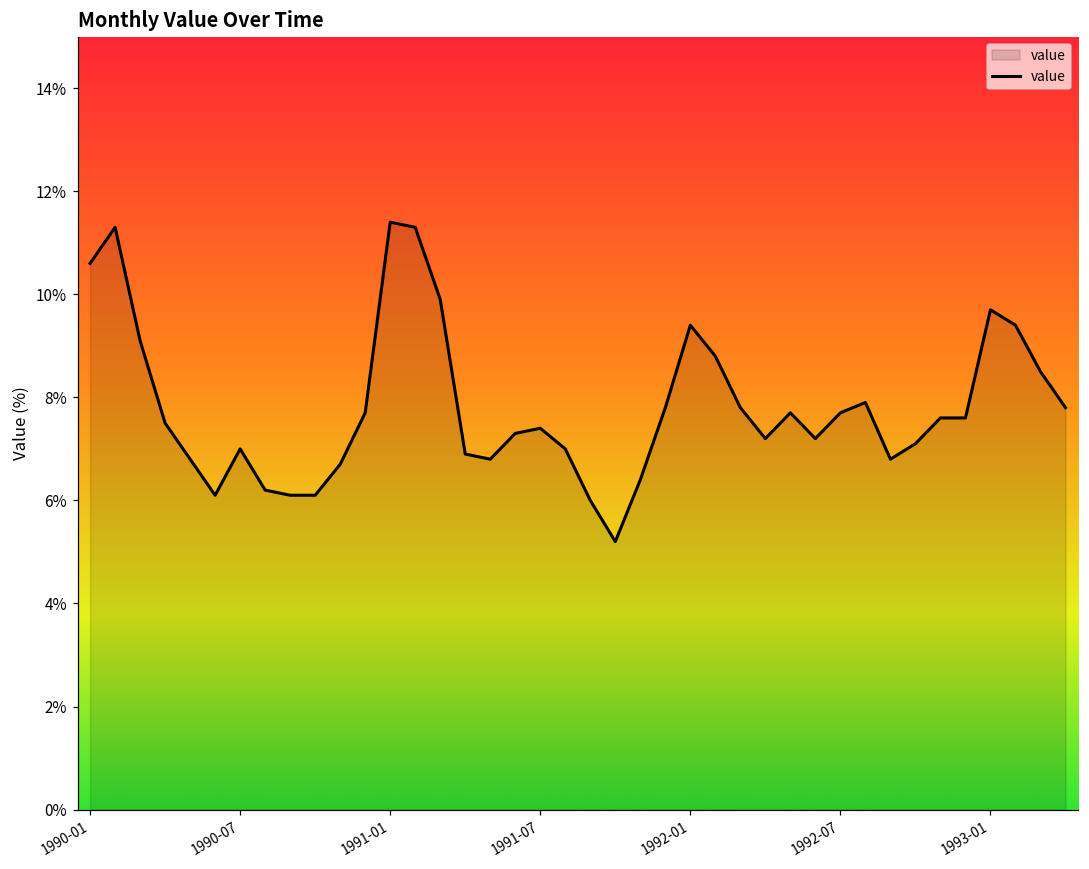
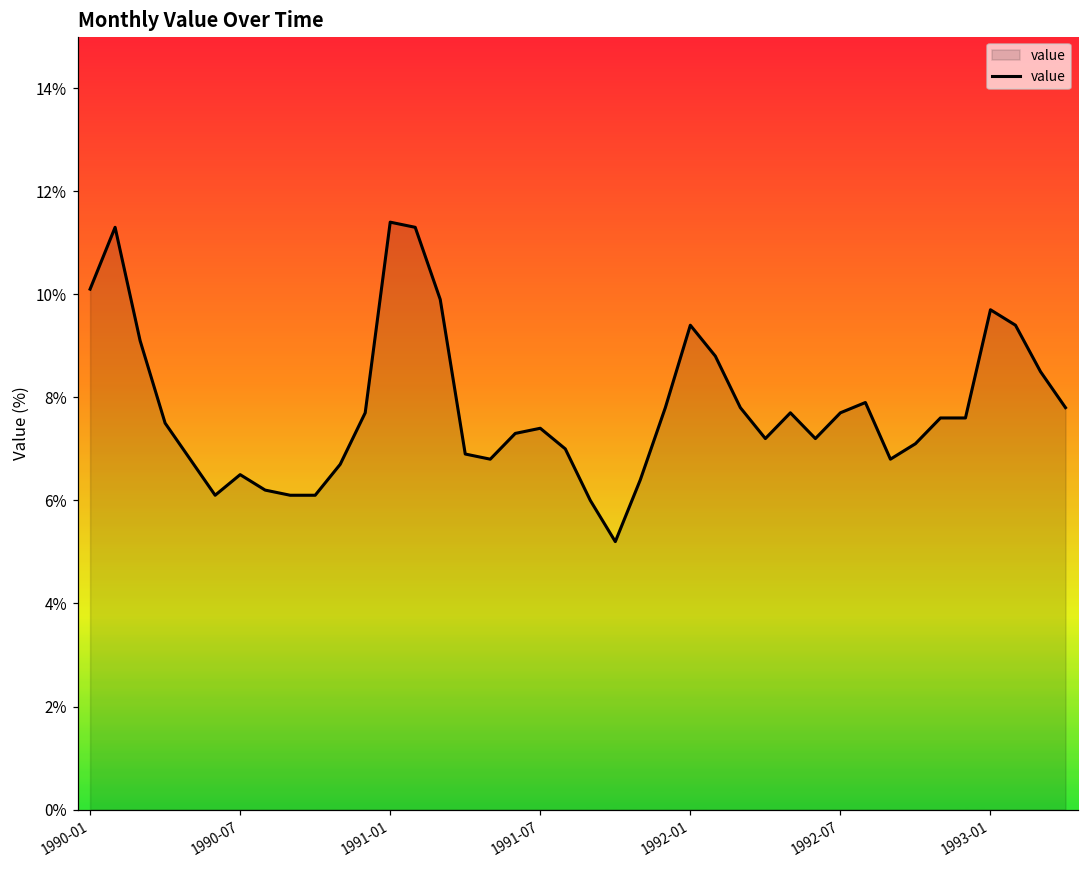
  {
-   "1990-01": "10.6%",
-   "1990-07": "7.0%",
+   "1990-01": "10.1%",
+   "1990-07": "6.5%",
    "1991-01": "11.4%",
    "1991-07": "7.4%",
    "1992-01": "9.4%",
    "1992-07": "7.7%",
    "1993-01": "9.7%"
  }
